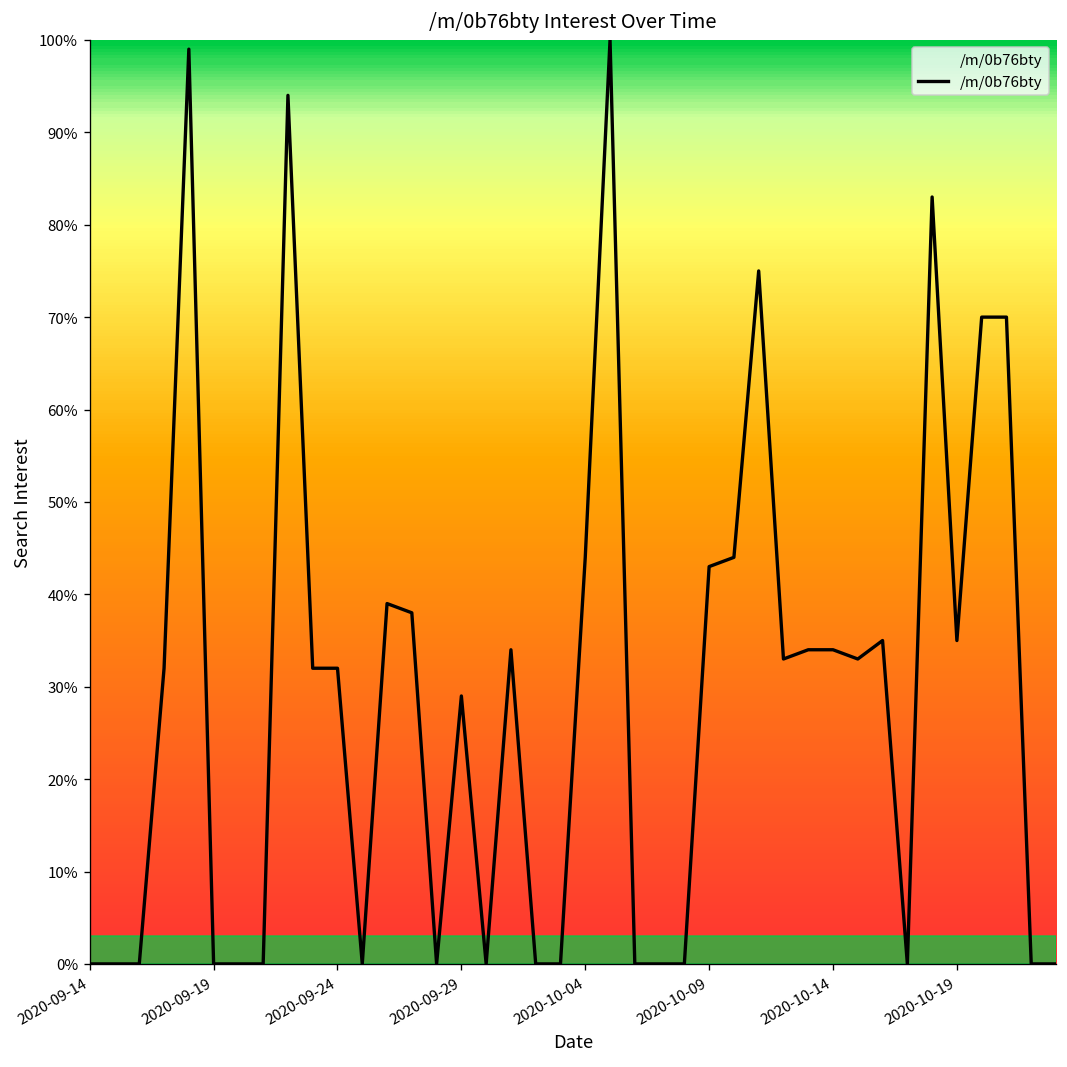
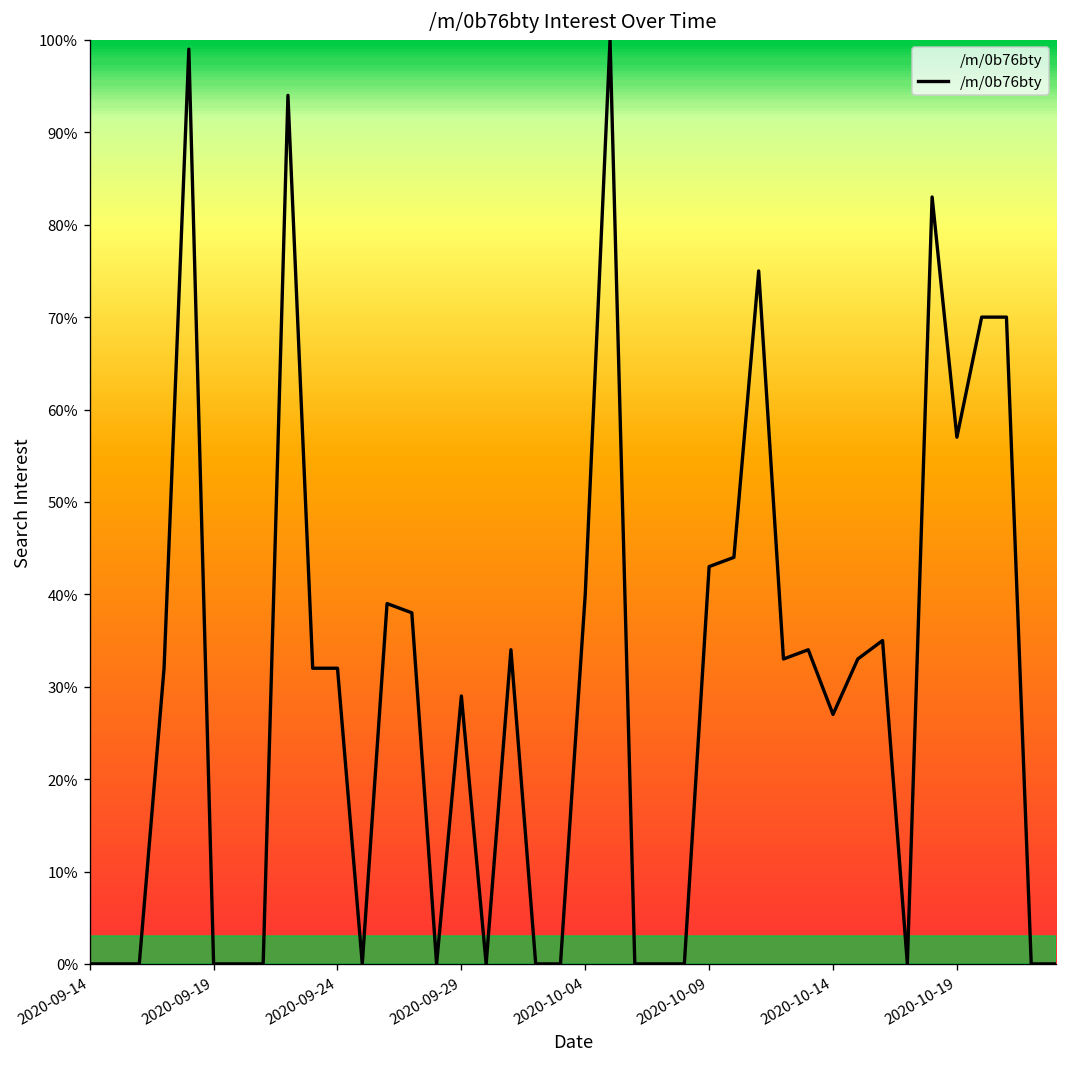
  {
    "2020-09-24": "32%",
    "2020-09-29": "29%",
-   "2020-10-04": "44%",
+   "2020-10-04": "40%",
    "2020-10-09": "43%",
-   "2020-10-14": "34%",
-   "2020-10-19": "35%"
+   "2020-10-14": "27%",
+   "2020-10-19": "57%"
  }
